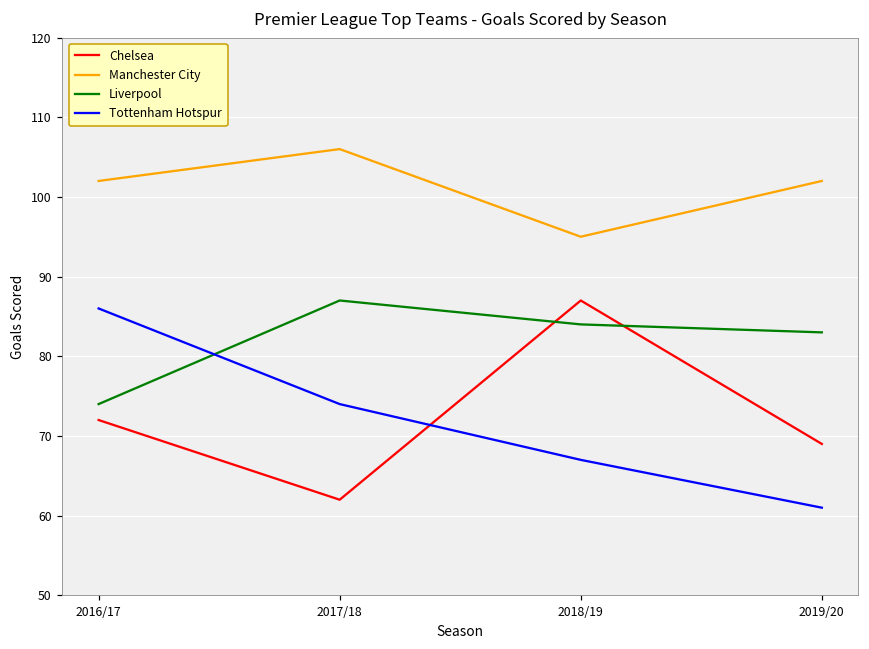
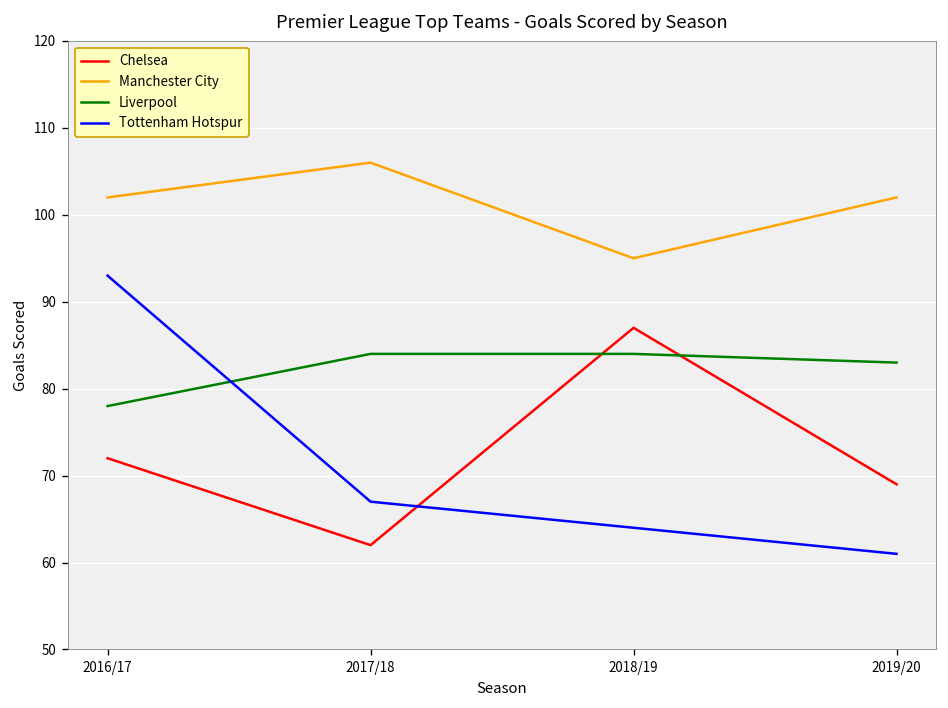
  {
    "Chelsea": {
      "2016/17": 72,
      "2017/18": 62,
      "2018/19": 87,
      "2019/20": 69
    },
    "Manchester City": {
      "2016/17": 102,
      "2017/18": 106,
      "2018/19": 95,
      "2019/20": 102
    },
    "Liverpool": {
-     "2016/17": 74,
-     "2017/18": 87,
+     "2016/17": 78,
+     "2017/18": 84,
      "2018/19": 84,
      "2019/20": 83
    },
    "Tottenham Hotspur": {
-     "2016/17": 86,
-     "2017/18": 74,
-     "2018/19": 67,
+     "2016/17": 93,
+     "2017/18": 67,
+     "2018/19": 64,
      "2019/20": 61
    }
  }
